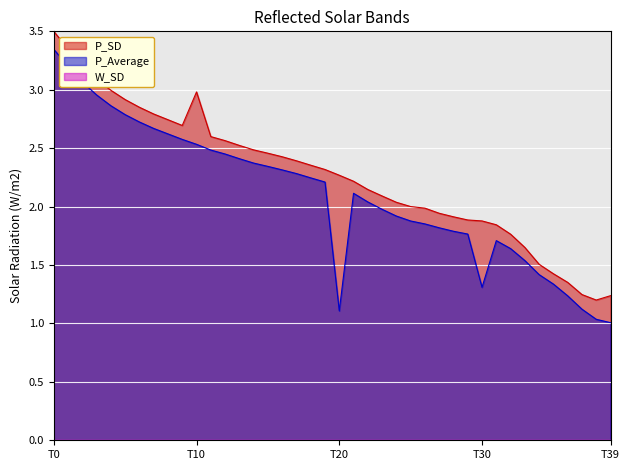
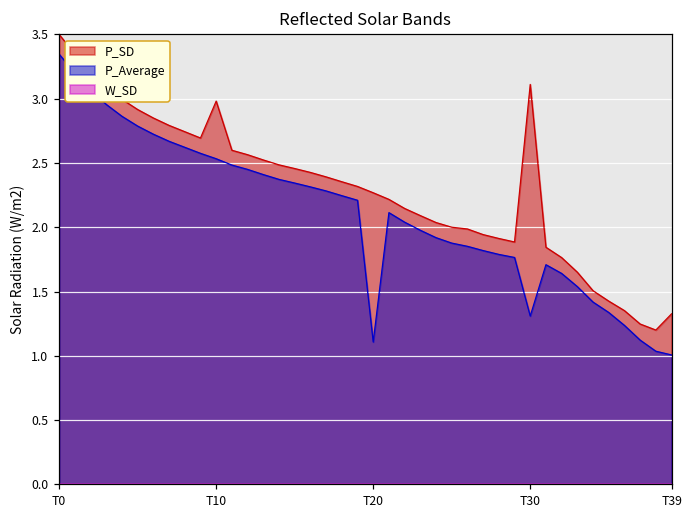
  {
    "P_SD": {
      "T0": 3.50,
      "T10": 2.98,
      "T20": 2.27,
-     "T30": 1.88,
-     "T39": 1.24
+     "T30": 3.11,
+     "T39": 1.33
    },
    "P_Average": {
      "T0": 3.35,
      "T10": 2.53,
      "T20": 1.11,
      "T30": 1.31,
      "T39": 1.01
    },
    "W_SD": {
      "T0": 0.00,
      "T10": 0.00,
      "T20": 0.00,
      "T30": 0.00,
      "T39": 0.00
    }
  }
